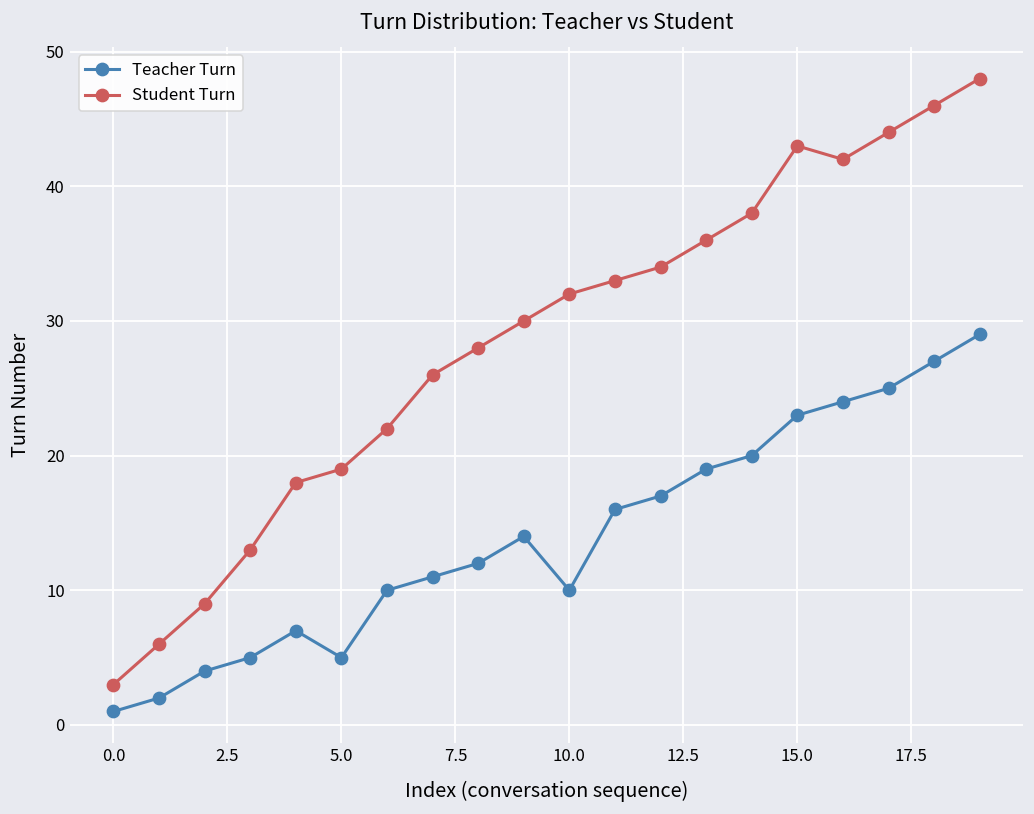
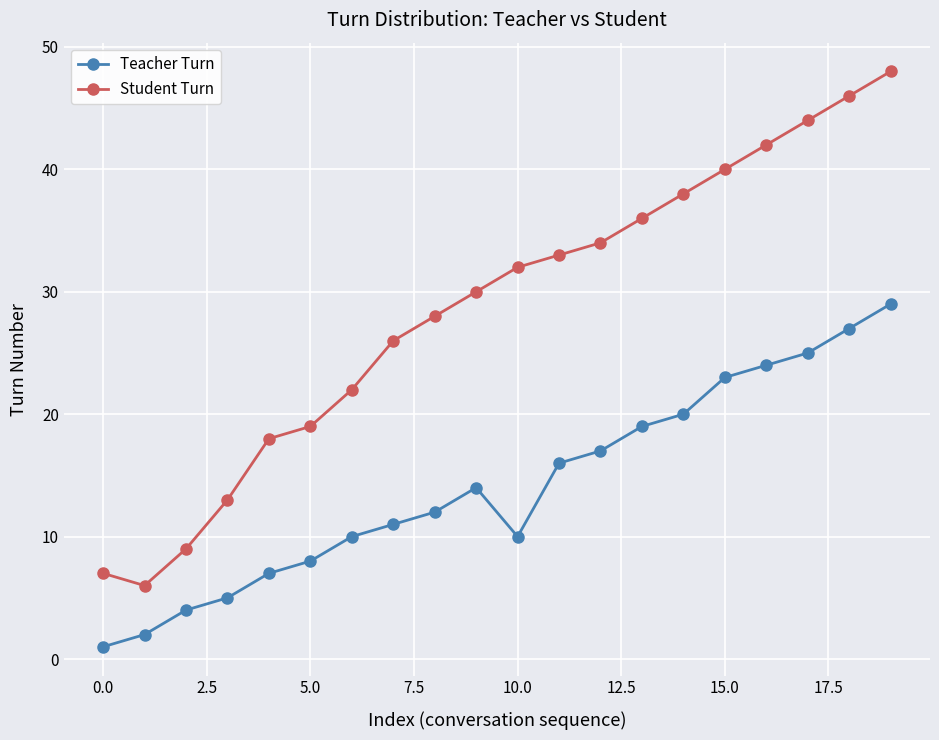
  {
    "Teacher Turn": {
      "0.0": 1,
-     "5.0": 5,
+     "5.0": 8,
      "10.0": 10,
      "15.0": 23
    },
    "Student Turn": {
-     "0.0": 3,
+     "0.0": 7,
      "5.0": 19,
      "10.0": 32,
-     "15.0": 43
+     "15.0": 40
    }
  }
